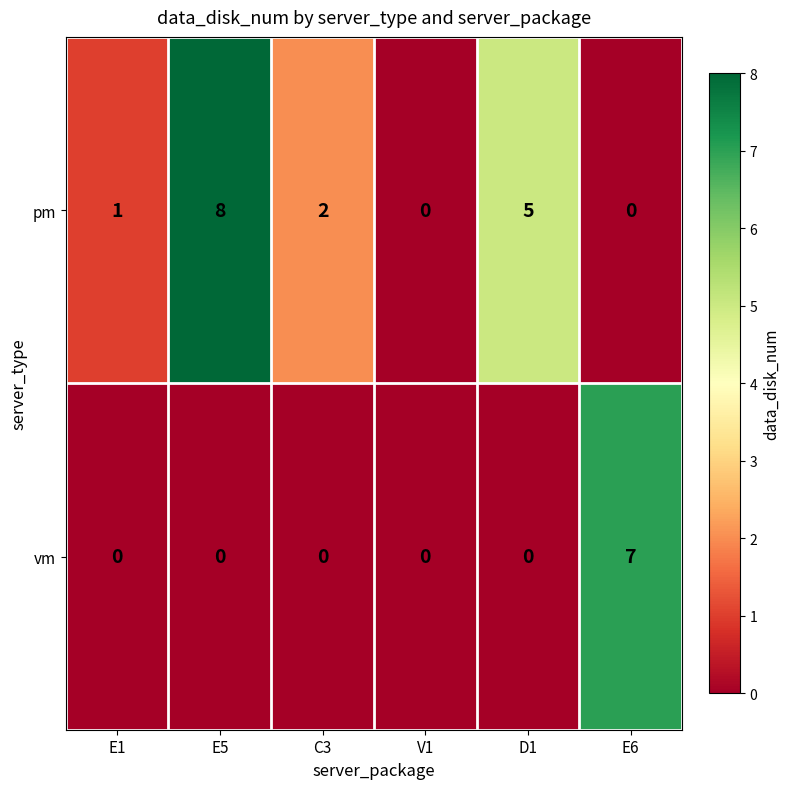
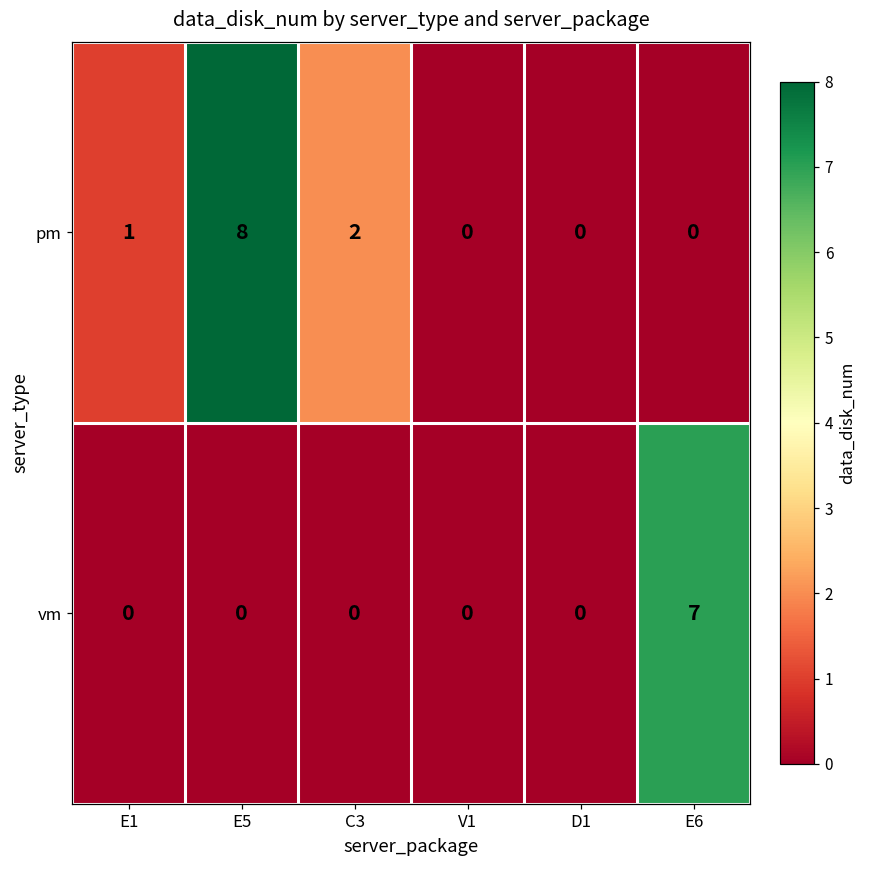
  {
    "pm": {
      "E1": 1,
      "E5": 8,
      "C3": 2,
      "V1": 0,
-     "D1": 5,
+     "D1": 0,
      "E6": 0
    },
    "vm": {
      "E1": 0,
      "E5": 0,
      "C3": 0,
      "V1": 0,
      "D1": 0,
      "E6": 7
    }
  }
